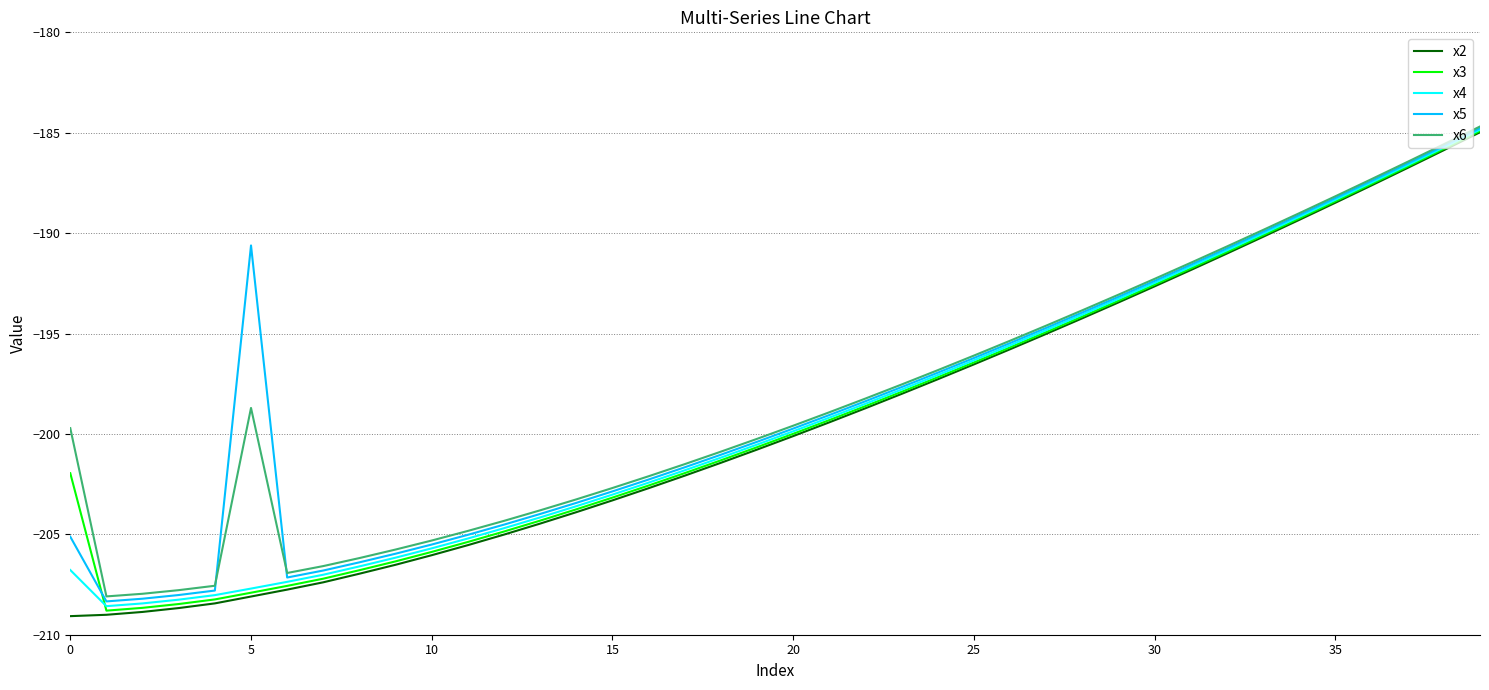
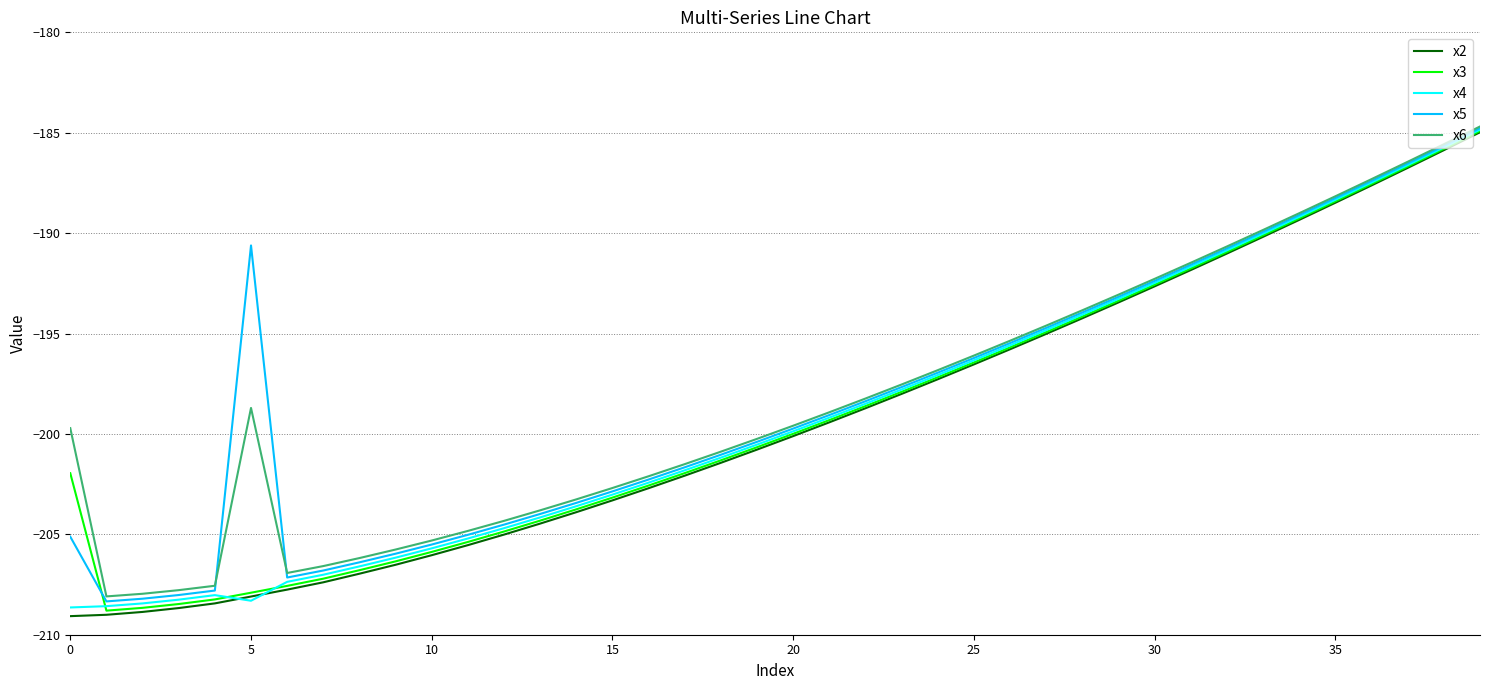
  {
    "x2": {
      "0": -209.1,
      "5": -208.1,
      "10": -206.0,
      "15": -203.3
    },
    "x3": {
      "0": -202.0,
      "5": -207.9,
      "10": -205.9,
      "15": -203.2
    },
    "x4": {
-     "0": -206.8,
-     "5": -207.7,
+     "0": -208.6,
+     "5": -208.3,
      "10": -205.7,
      "15": -203.0
    },
    "x5": {
      "0": -205.1,
      "5": -190.6,
      "10": -205.5,
      "15": -202.9,
      "20": -199.7
    },
    "x6": {
      "0": -199.7,
      "5": -198.7,
      "10": -205.3,
      "15": -202.7,
      "20": -199.6
    }
  }
